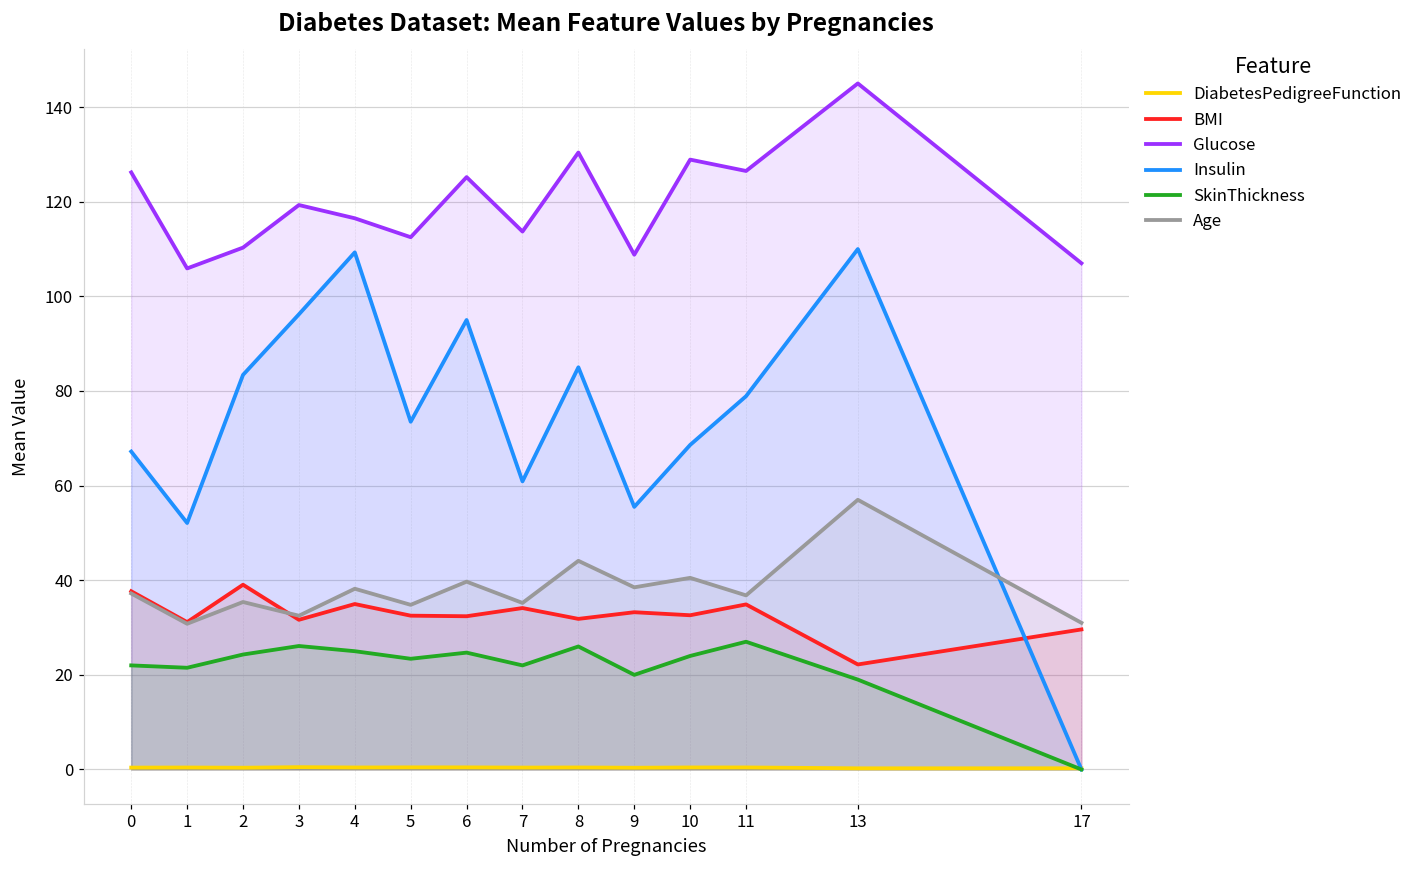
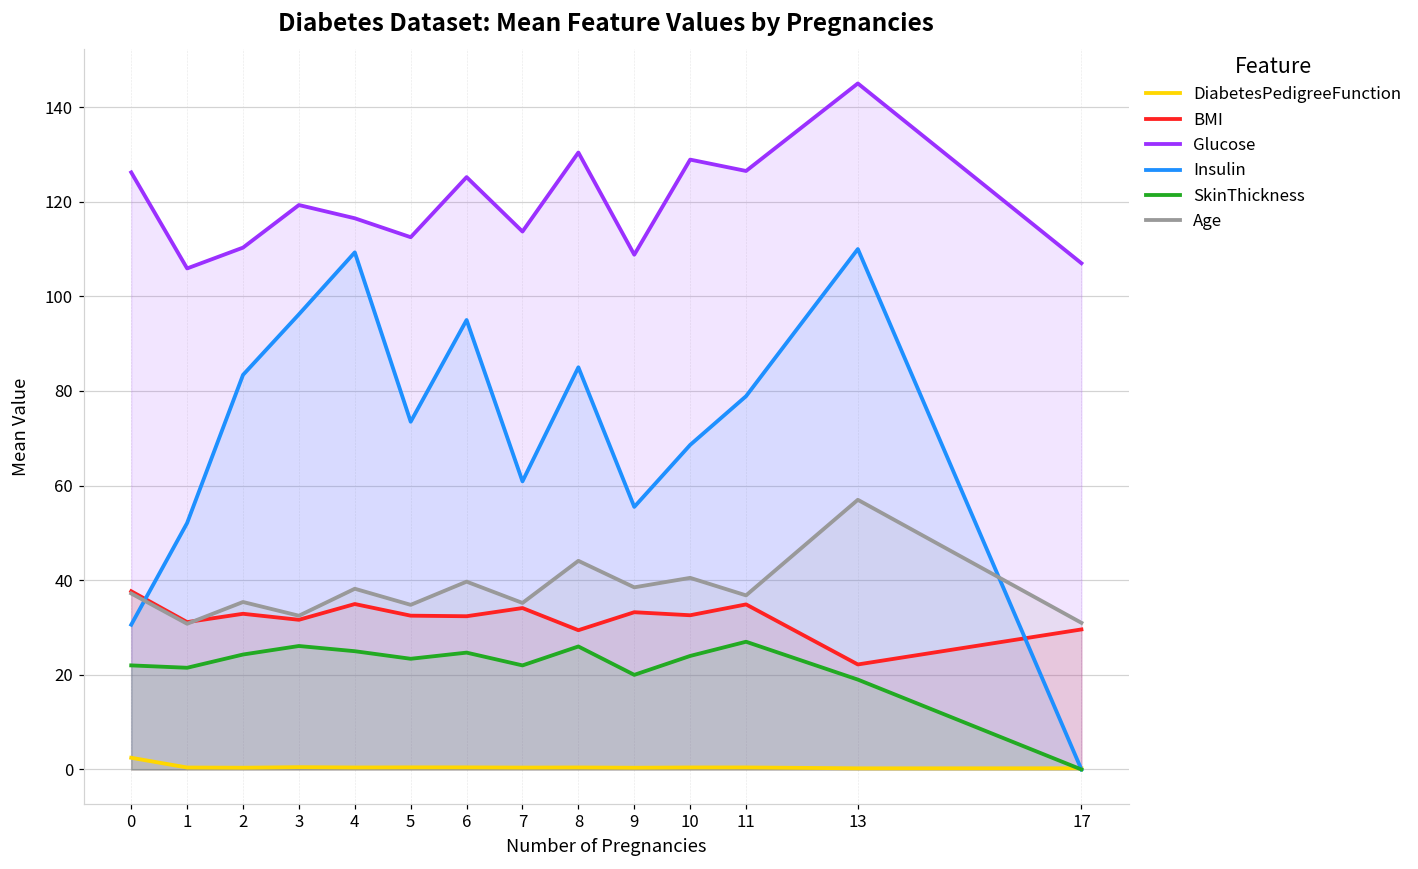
  {
    "DiabetesPedigreeFunction": {
-     "0": 0,
+     "0": 2,
      "1": 0,
      "2": 0,
      "3": 0,
      "4": 0,
      "5": 0,
      "6": 0,
      "7": 0,
      "8": 0,
      "9": 0,
      "10": 0,
      "11": 0,
      "13": 0
    },
    "BMI": {
-     "2": 39,
+     "2": 33,
      "3": 32,
      "4": 35,
      "5": 33,
      "6": 32,
      "7": 34,
-     "8": 32,
+     "8": 29,
      "9": 33,
      "10": 33,
      "11": 35,
      "13": 22,
      "17": 30
    },
    "Glucose": {
      "0": 126,
      "1": 106,
      "2": 110,
      "3": 119,
      "4": 117,
      "5": 113,
      "6": 125,
      "7": 114,
      "8": 130,
      "9": 109,
      "10": 129,
      "11": 127,
      "13": 145,
      "17": 107
    },
    "Insulin": {
-     "0": 67,
+     "0": 31,
      "1": 52,
      "2": 83,
      "3": 96,
      "4": 109,
      "5": 74,
      "6": 95,
      "7": 61,
      "8": 85,
      "9": 56,
      "10": 69,
      "11": 79,
      "13": 110
    },
    "SkinThickness": {
      "0": 22,
      "1": 22,
      "2": 24,
      "3": 26,
      "4": 25,
      "5": 23,
      "6": 25,
      "7": 22,
      "8": 26,
      "9": 20,
      "10": 24,
      "11": 27,
      "13": 19
    },
    "Age": {
      "2": 35,
      "3": 33,
      "4": 38,
      "5": 35,
      "6": 40,
      "7": 35,
      "8": 44,
      "9": 39,
      "10": 41,
      "11": 37,
      "13": 57,
      "17": 31
    }
  }
